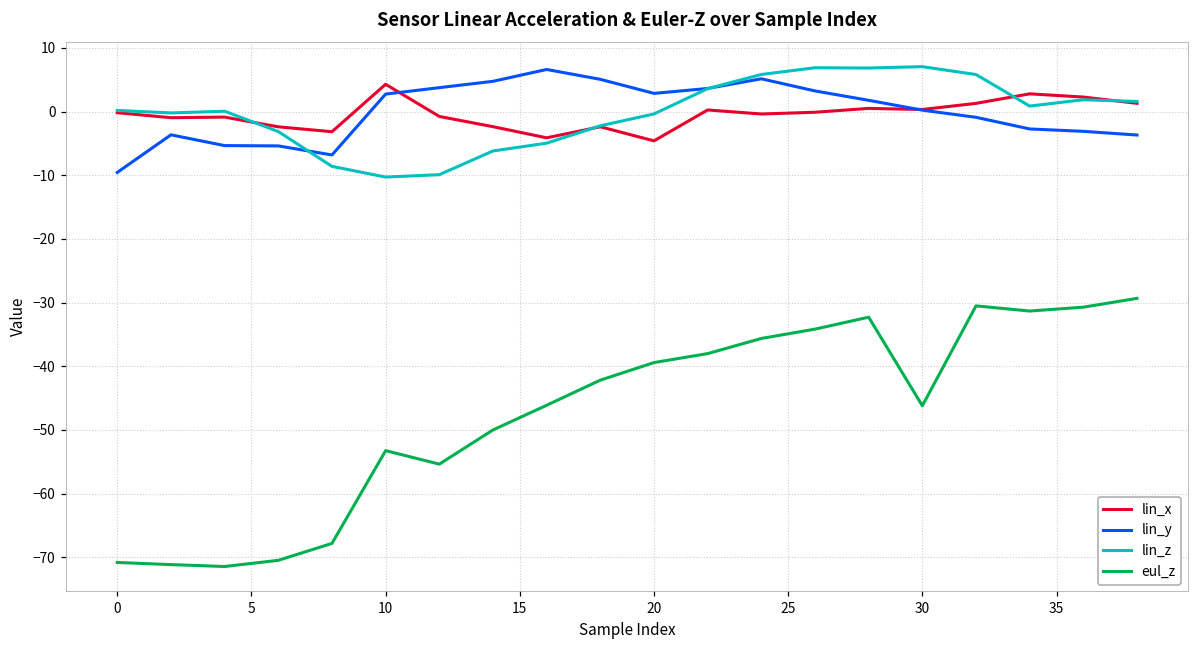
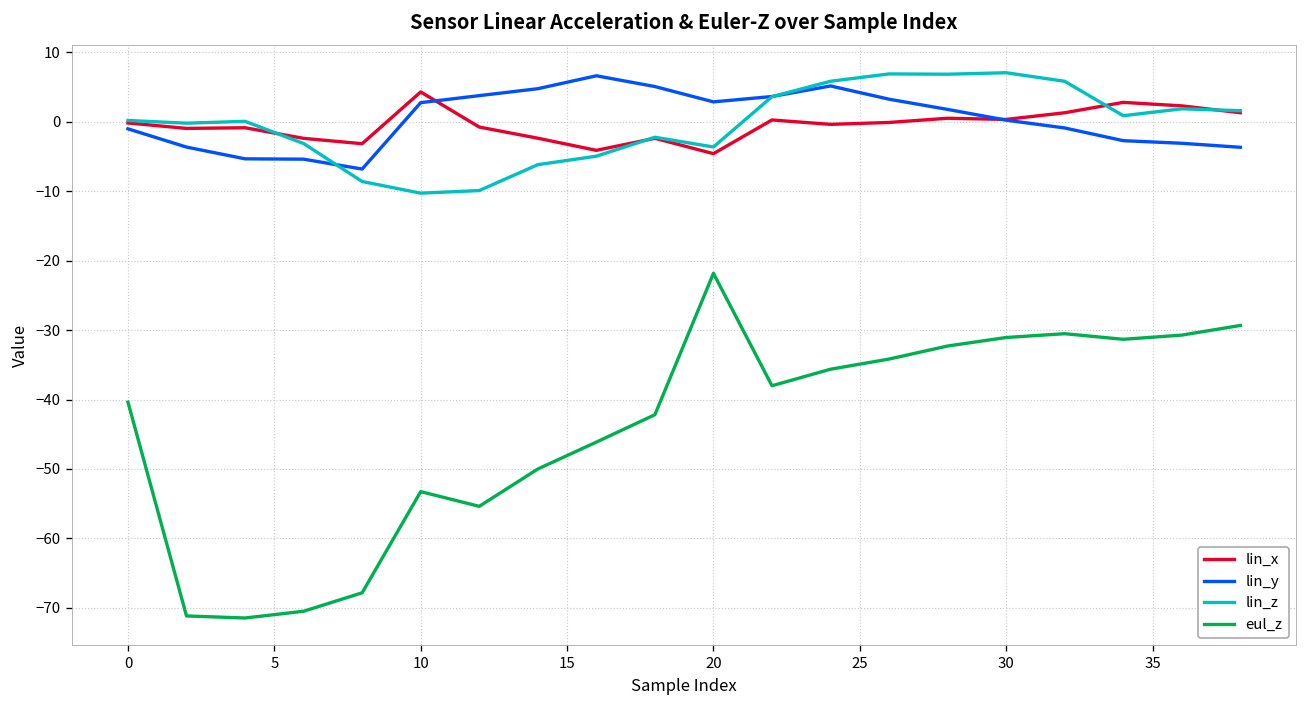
  {
    "lin_x": {
      "10": 4,
      "20": -5
    },
    "lin_y": {
-     "0": -10,
+     "0": -1,
      "10": 3,
      "20": 3
    },
    "lin_z": {
      "10": -10,
-     "20": 0,
+     "20": -4,
      "30": 7
    },
    "eul_z": {
-     "0": -71,
+     "0": -40,
      "10": -53,
-     "20": -39,
-     "30": -46
+     "20": -22,
+     "30": -31
    }
  }
